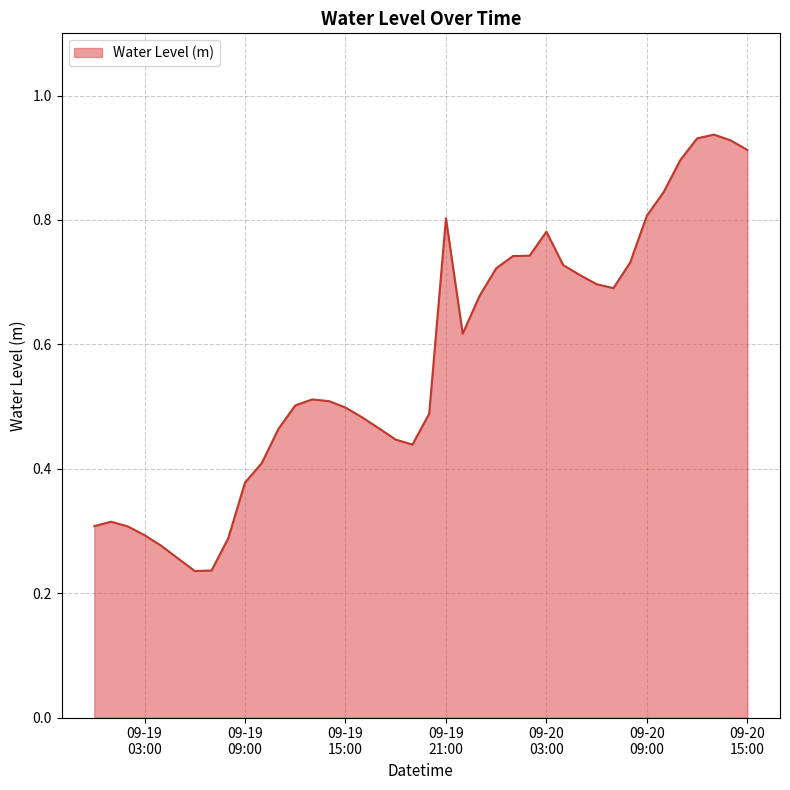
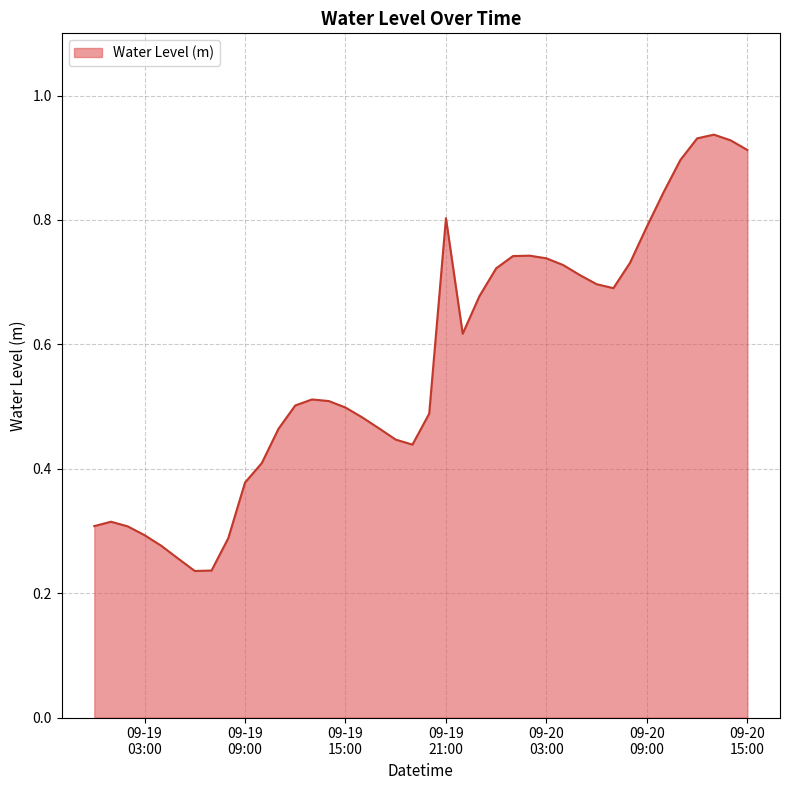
  {
    "09-19 03:00": 0.29,
    "09-19 09:00": 0.38,
    "09-19 15:00": 0.50,
    "09-19 21:00": 0.80,
-   "09-20 03:00": 0.78,
-   "09-20 09:00": 0.81,
+   "09-20 03:00": 0.74,
+   "09-20 09:00": 0.79,
    "09-20 15:00": 0.91
  }
